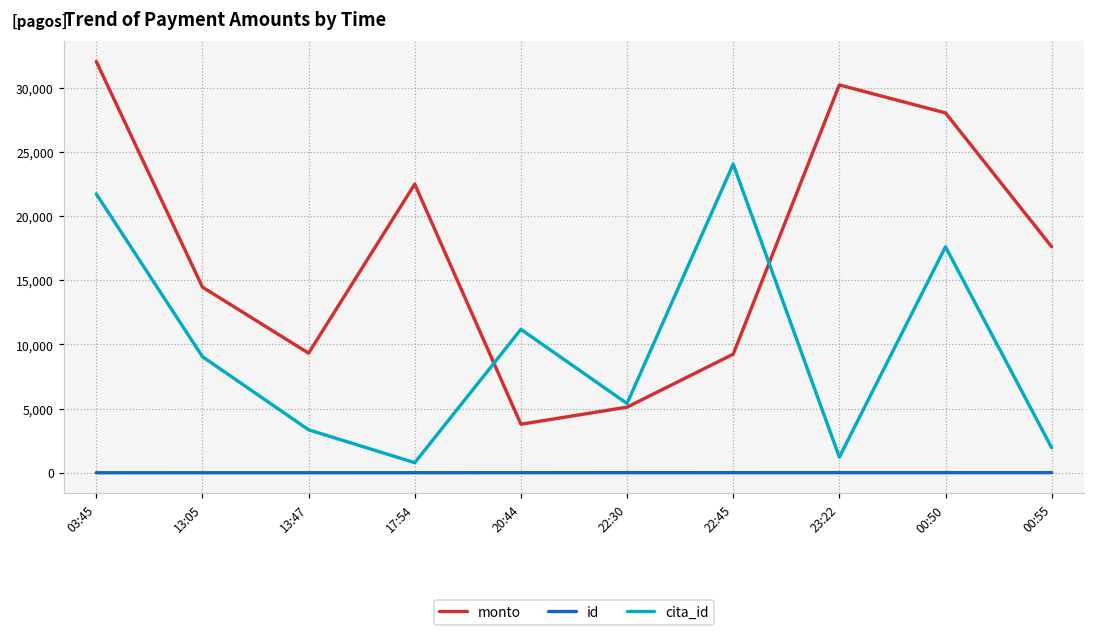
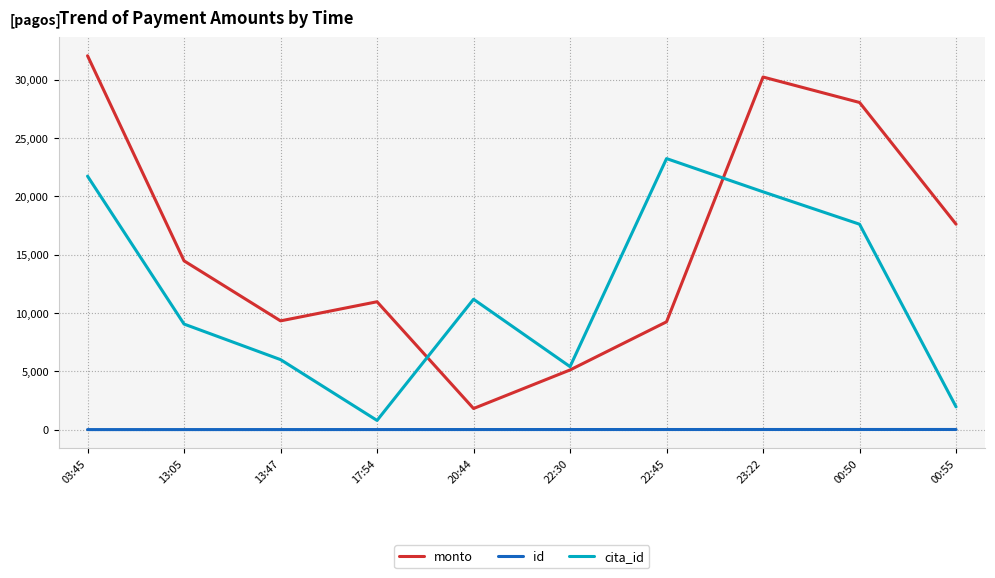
  {
    "monto": {
      "03:45": "32,000",
      "13:05": "14,500",
      "13:47": "9,300",
-     "17:54": "22,500",
-     "20:44": "3,800",
+     "17:54": "11,000",
+     "20:44": "1,800",
      "22:30": "5,100",
      "22:45": "9,200",
      "23:22": "30,200",
      "00:50": "28,000",
      "00:55": "17,600"
    },
    "id": {
      "03:45": "0",
      "13:05": "0",
      "13:47": "0",
      "17:54": "0",
      "20:44": "0",
      "22:30": "0",
      "22:45": "0",
      "23:22": "0",
      "00:50": "0",
      "00:55": "0"
    },
    "cita_id": {
      "03:45": "21,700",
      "13:05": "9,000",
-     "13:47": "3,300",
+     "13:47": "6,000",
      "17:54": "800",
      "20:44": "11,200",
      "22:30": "5,400",
-     "22:45": "24,000",
-     "23:22": "1,200",
+     "22:45": "23,200",
+     "23:22": "20,400",
      "00:50": "17,600",
      "00:55": "2,000"
    }
  }
